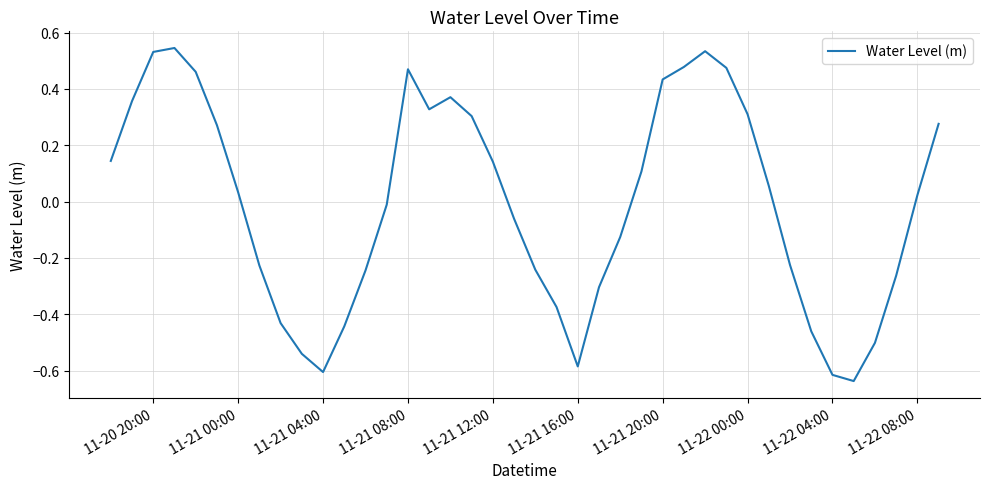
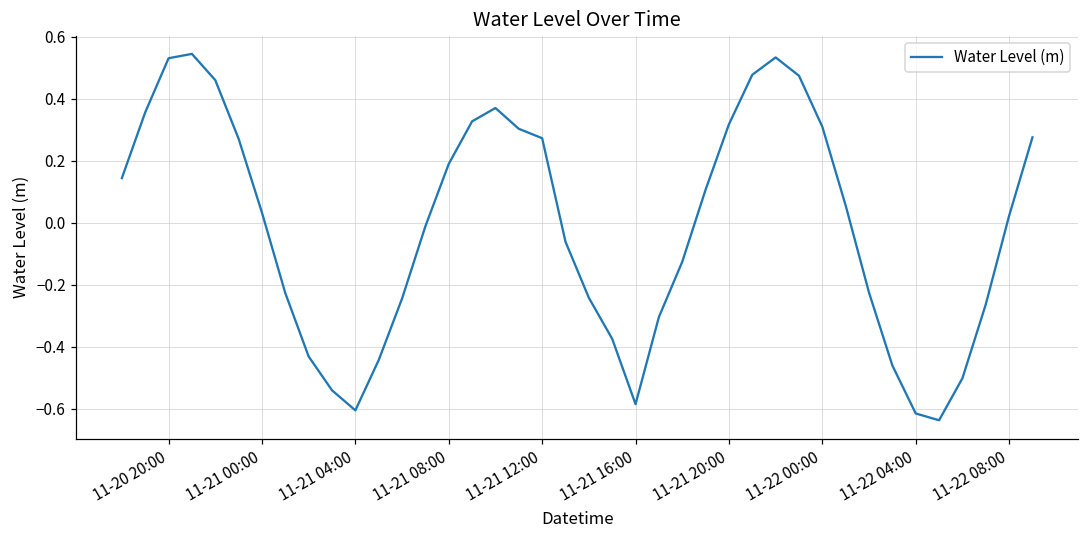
  {
    "11-20 20:00": 0.53,
    "11-21 00:00": 0.03,
    "11-21 04:00": -0.61,
-   "11-21 08:00": 0.47,
-   "11-21 12:00": 0.14,
+   "11-21 08:00": 0.19,
+   "11-21 12:00": 0.27,
    "11-21 16:00": -0.59,
-   "11-21 20:00": 0.43,
+   "11-21 20:00": 0.32,
    "11-22 00:00": 0.31,
    "11-22 04:00": -0.62,
    "11-22 08:00": 0.02
  }
